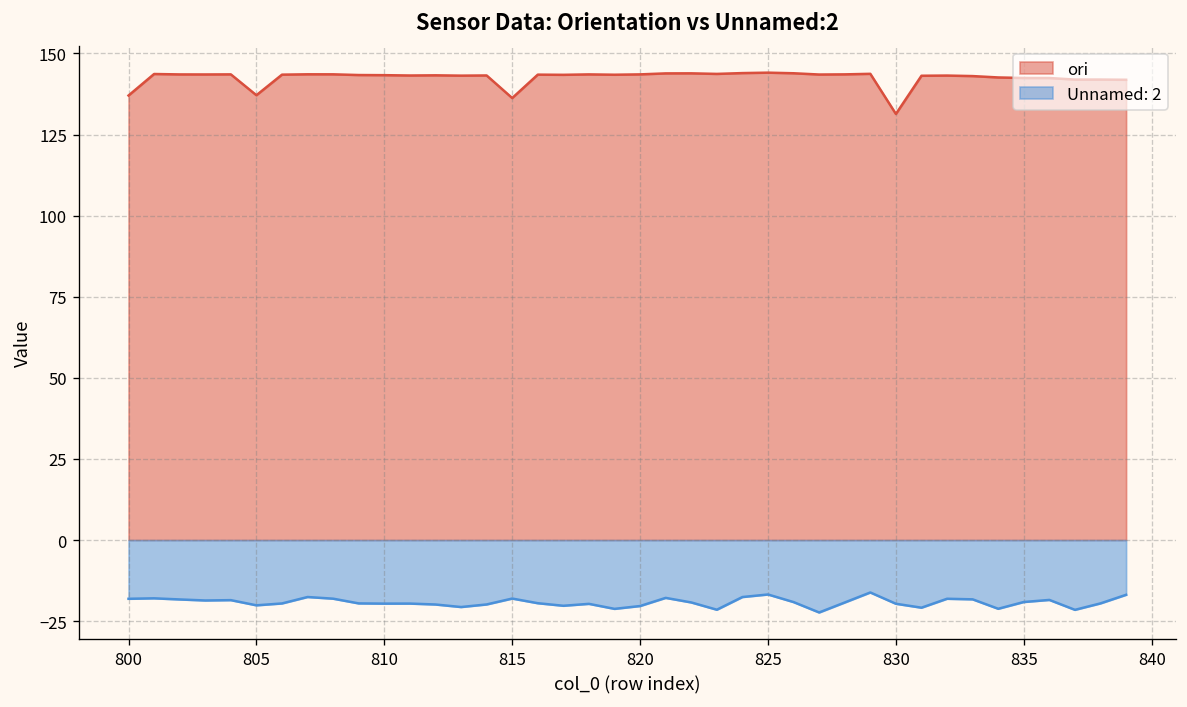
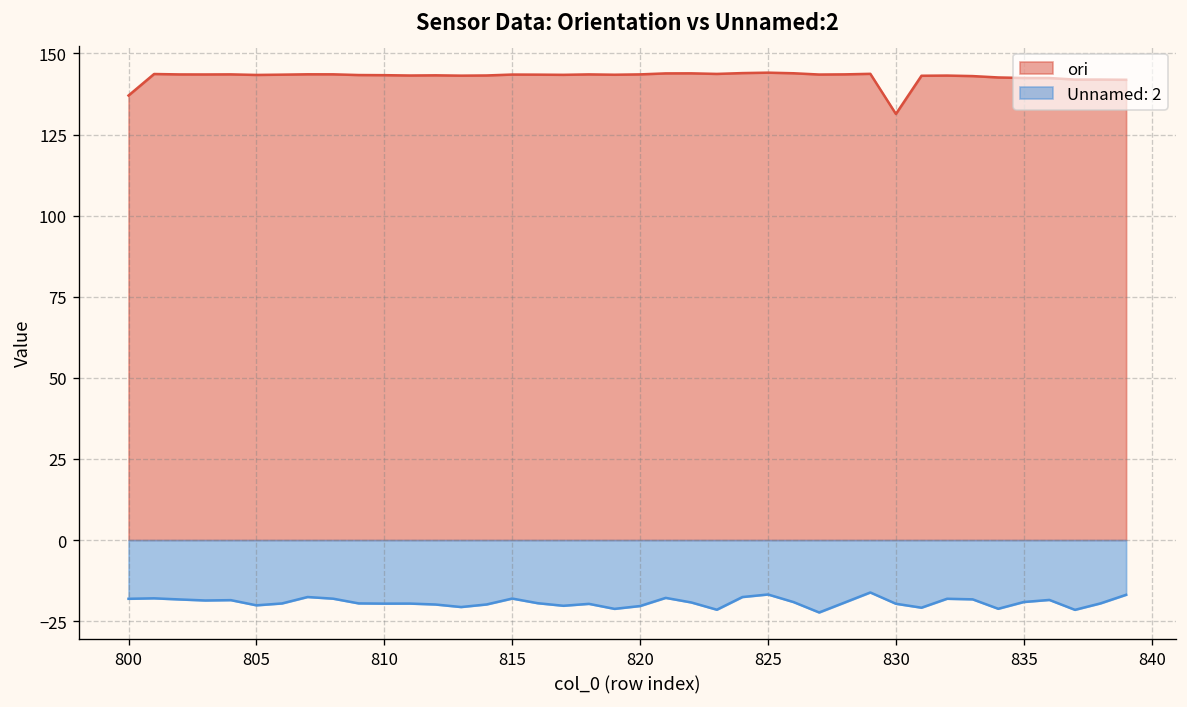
  {
    "ori": {
      "800": 137,
-     "805": 137,
+     "805": 143,
      "810": 143,
-     "815": 136,
+     "815": 143,
      "820": 144,
      "825": 144,
      "830": 131
    }
  }
